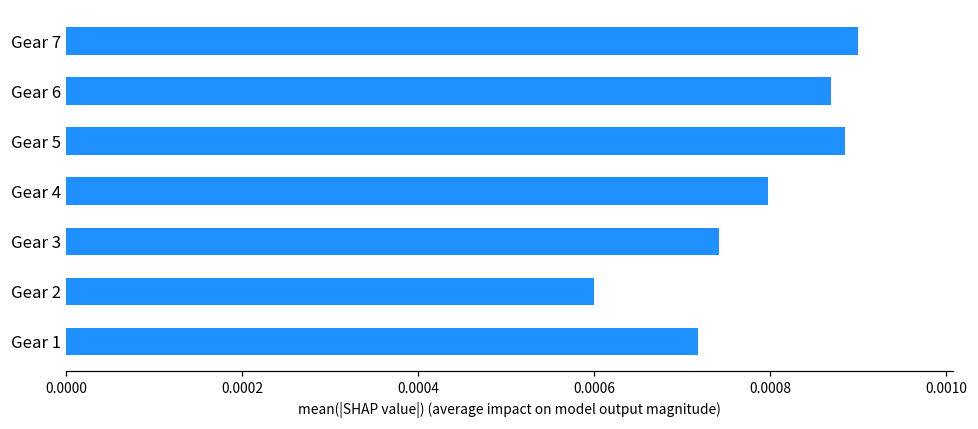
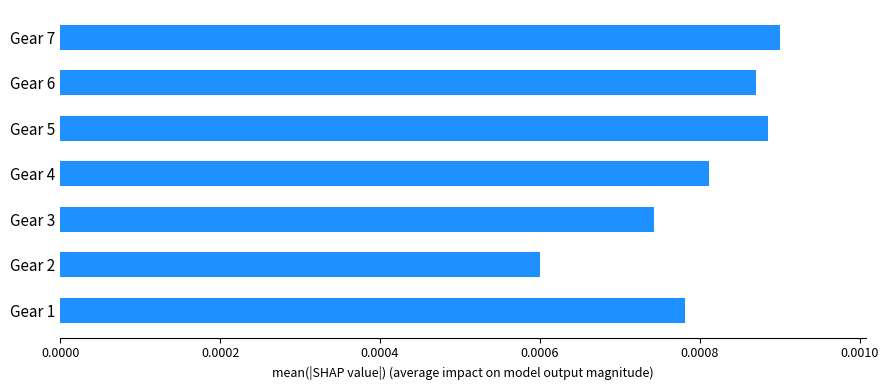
  {
    "Gear 7": 0.00090,
    "Gear 6": 0.00087,
    "Gear 5": 0.00088,
-   "Gear 4": 0.00080,
+   "Gear 4": 0.00081,
    "Gear 3": 0.00074,
    "Gear 2": 0.00060,
-   "Gear 1": 0.00072
+   "Gear 1": 0.00078
  }
